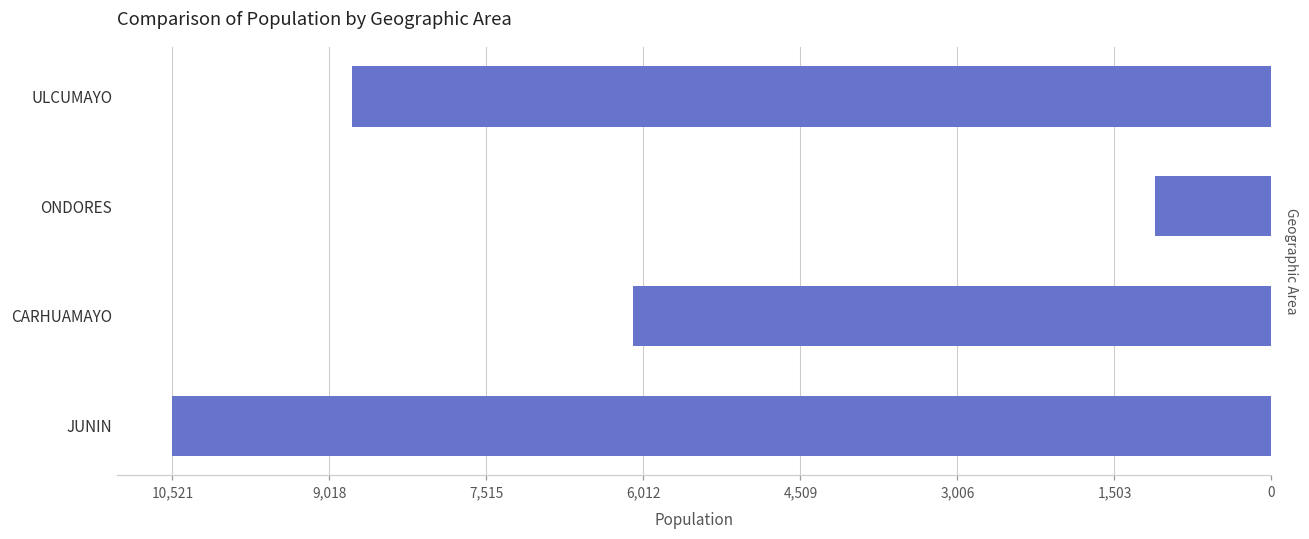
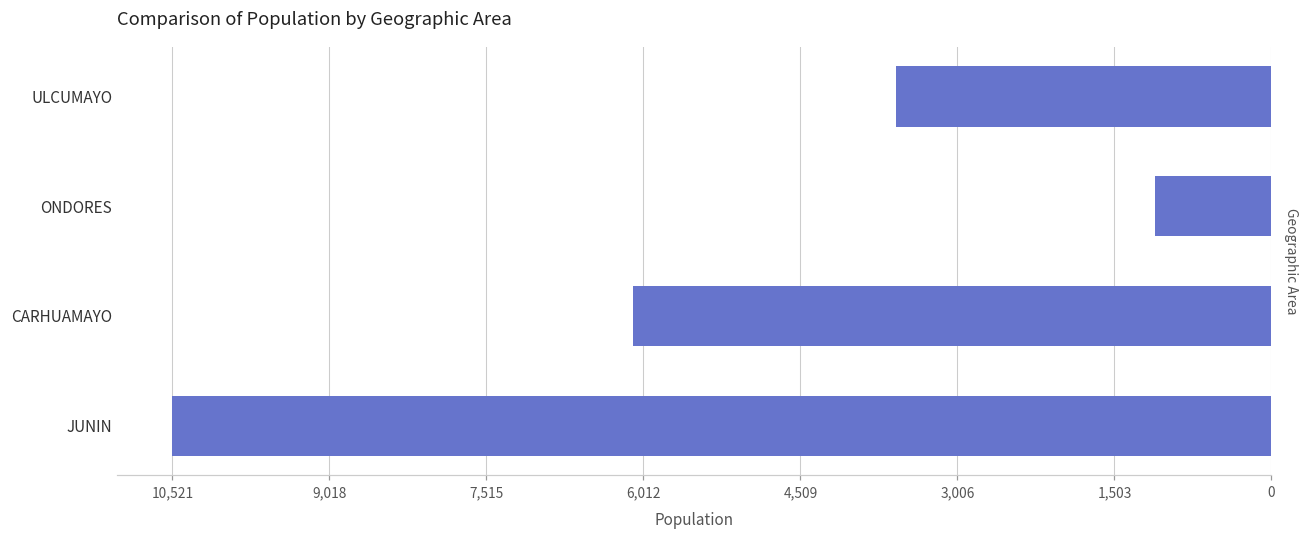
  {
-   "ULCUMAYO": "8,800",
+   "ULCUMAYO": "3,600",
    "ONDORES": "1,100",
    "CARHUAMAYO": "6,100",
    "JUNIN": "10,500"
  }
